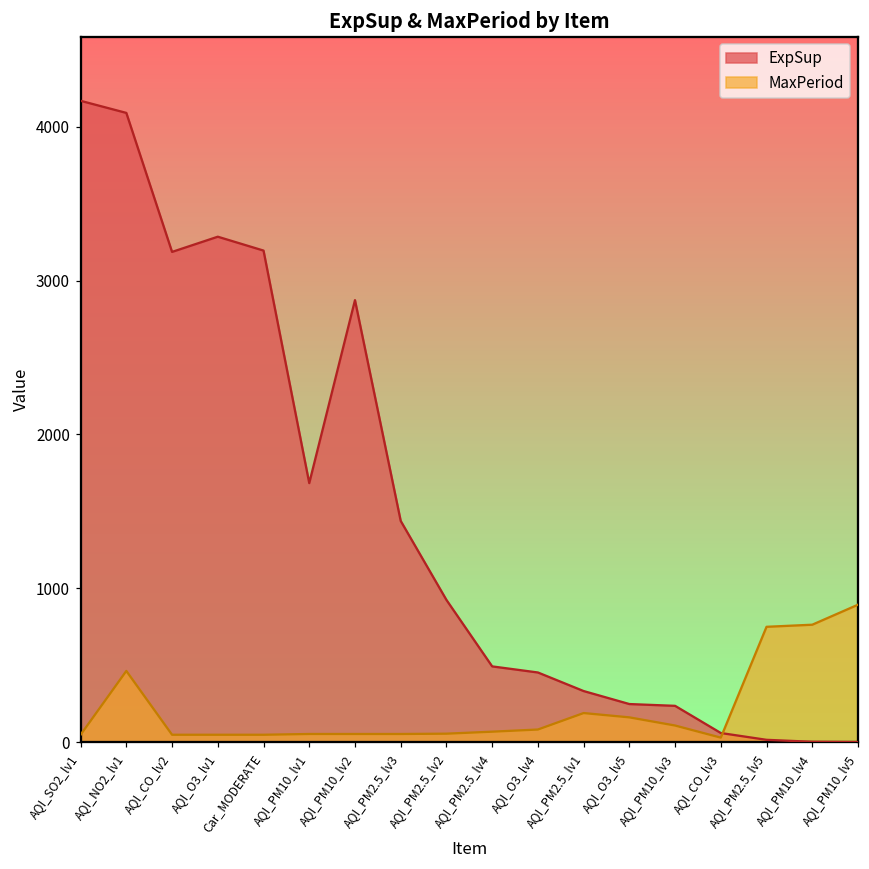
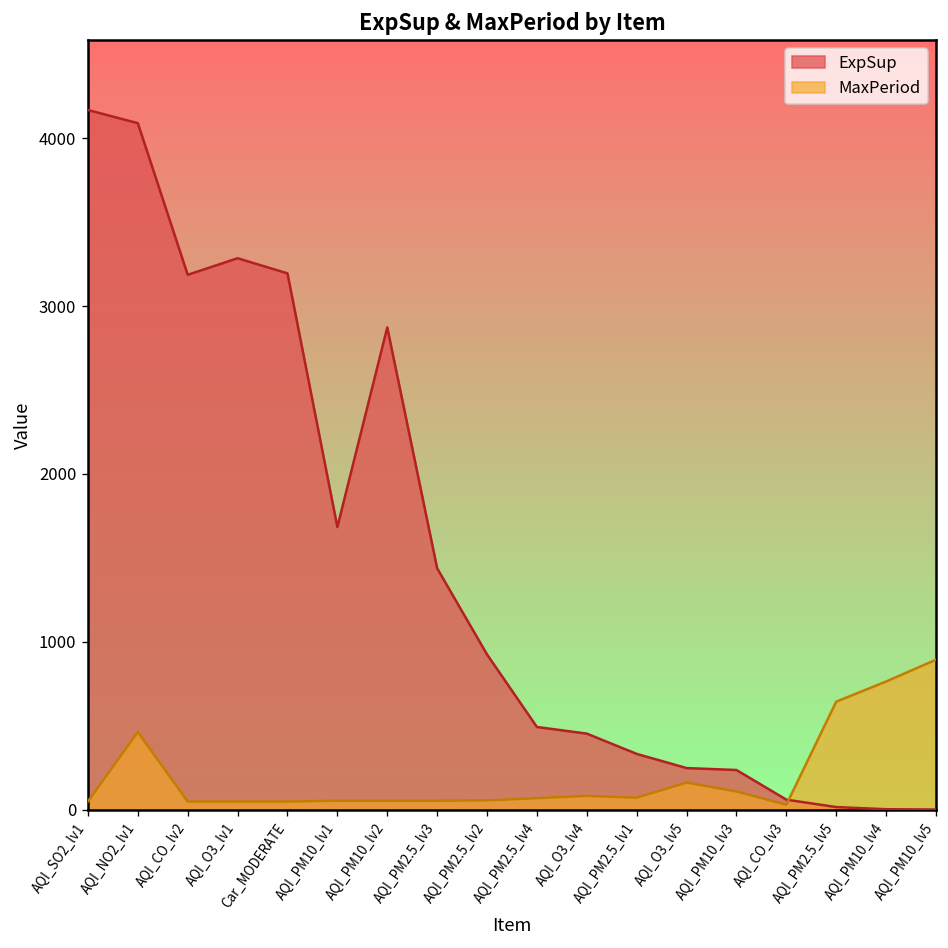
  {
    "ExpSup": {
      "AQI_SO2_lv1": 4170,
      "AQI_NO2_lv1": 4090,
      "AQI_CO_lv2": 3190,
      "AQI_O3_lv1": 3290,
      "Car_MODERATE": 3190,
      "AQI_PM10_lv1": 1680,
      "AQI_PM10_lv2": 2870,
      "AQI_PM2.5_lv3": 1440,
      "AQI_PM2.5_lv2": 930,
      "AQI_PM2.5_lv4": 490,
      "AQI_O3_lv4": 450,
      "AQI_PM2.5_lv1": 330,
      "AQI_O3_lv5": 250,
      "AQI_PM10_lv3": 240,
      "AQI_CO_lv3": 60,
      "AQI_PM2.5_lv5": 20,
      "AQI_PM10_lv4": 0,
      "AQI_PM10_lv5": 0
    },
    "MaxPeriod": {
      "AQI_SO2_lv1": 50,
      "AQI_NO2_lv1": 460,
      "AQI_CO_lv2": 50,
      "AQI_O3_lv1": 50,
      "Car_MODERATE": 50,
      "AQI_PM10_lv1": 50,
      "AQI_PM10_lv2": 50,
      "AQI_PM2.5_lv3": 50,
      "AQI_PM2.5_lv2": 60,
      "AQI_PM2.5_lv4": 70,
      "AQI_O3_lv4": 80,
-     "AQI_PM2.5_lv1": 190,
+     "AQI_PM2.5_lv1": 70,
      "AQI_O3_lv5": 160,
      "AQI_PM10_lv3": 110,
      "AQI_CO_lv3": 30,
-     "AQI_PM2.5_lv5": 750,
+     "AQI_PM2.5_lv5": 640,
      "AQI_PM10_lv4": 760,
      "AQI_PM10_lv5": 890
    }
  }
